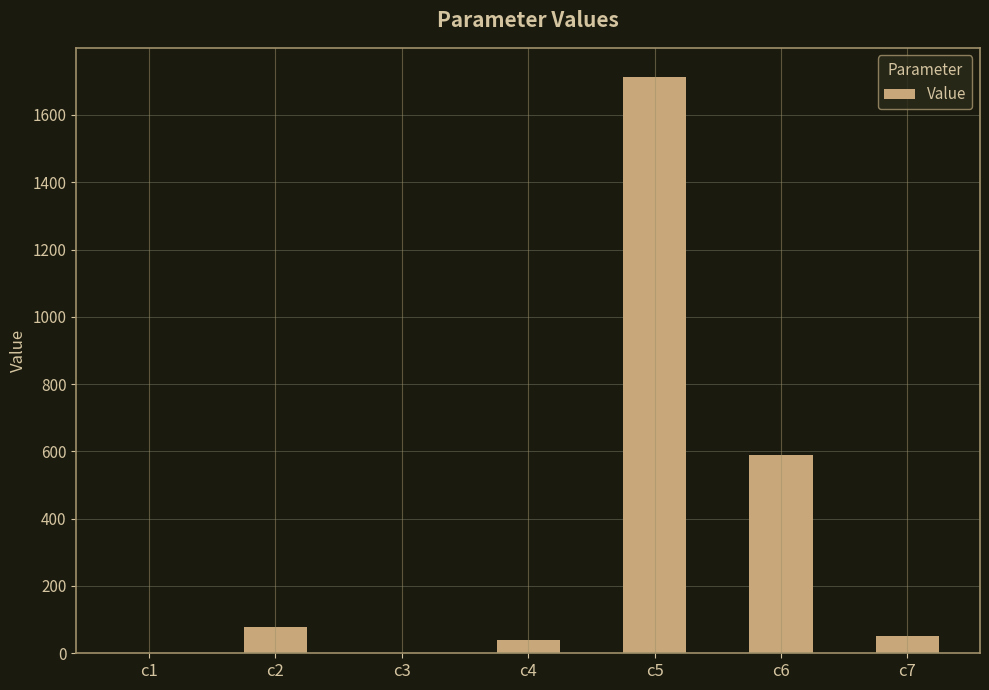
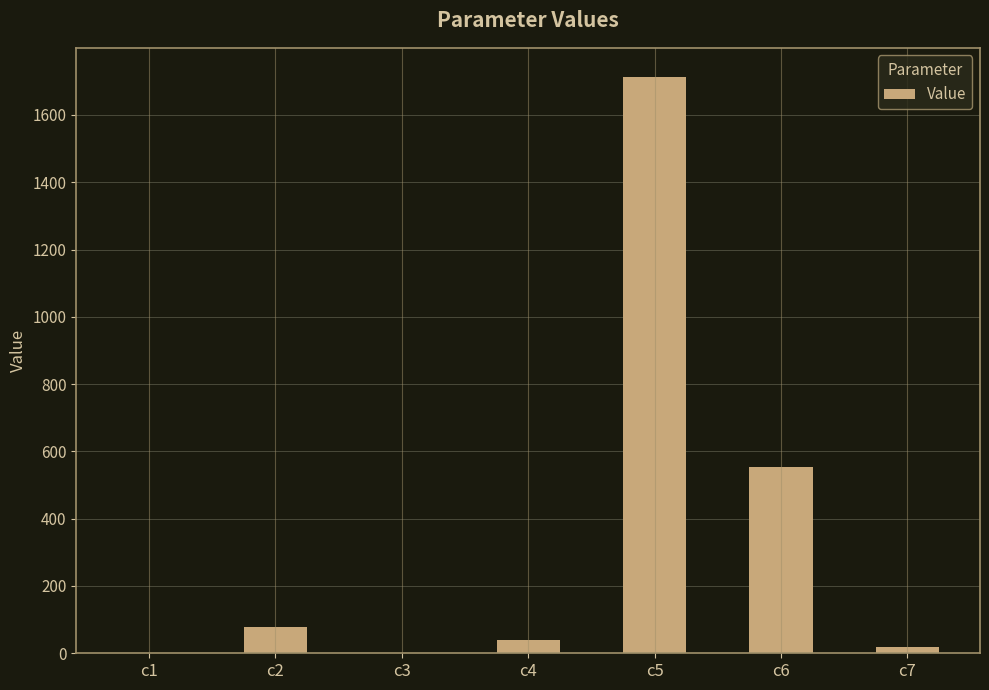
  {
    "c2": 80,
    "c4": 40,
    "c5": 1710,
-   "c6": 590,
-   "c7": 50
+   "c6": 550,
+   "c7": 20
  }
